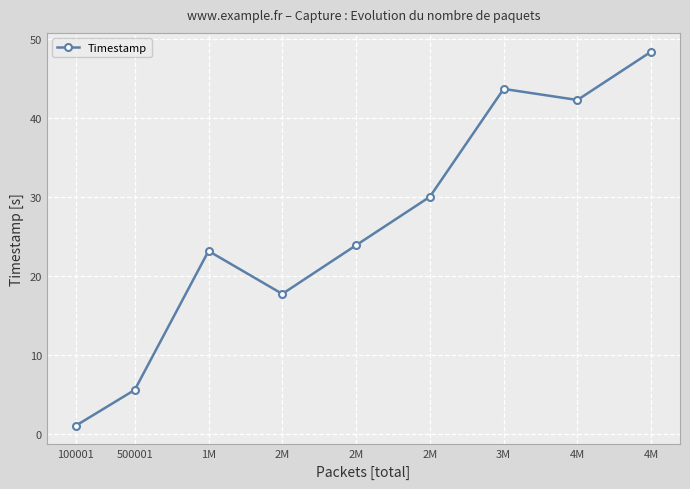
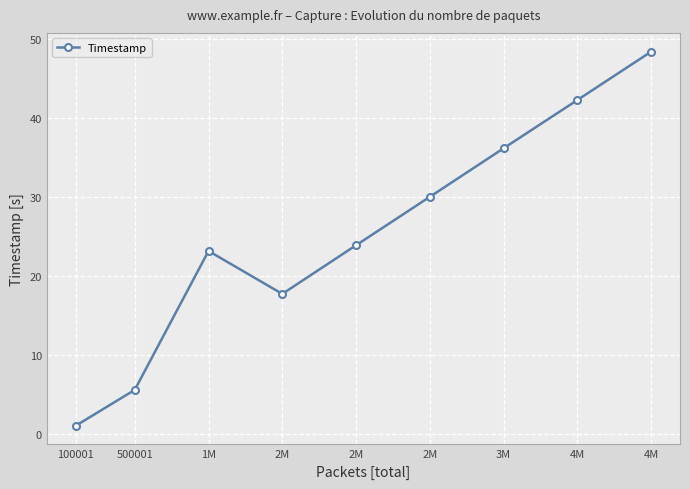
  {
    "100001": 1,
    "500001": 6,
    "1M": 23,
-   "3M": 44
+   "3M": 36
  }
